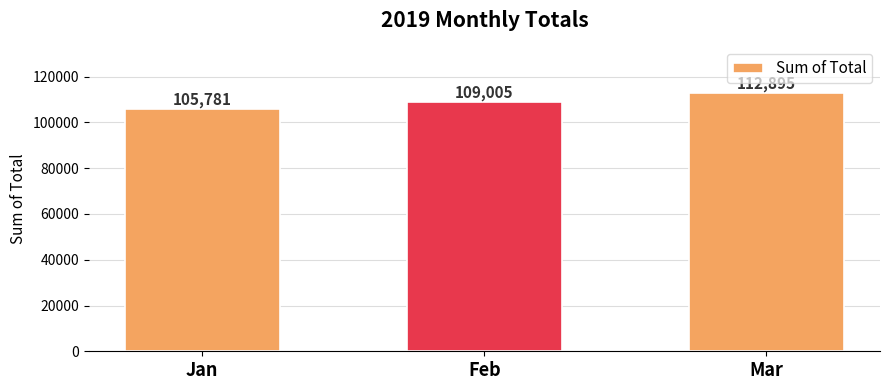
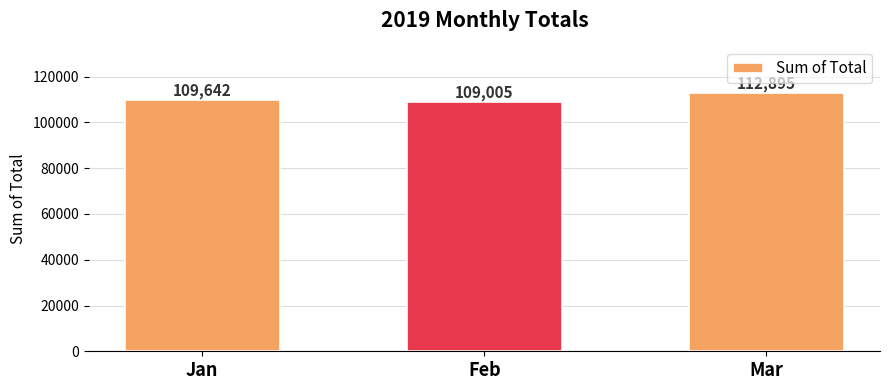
  {
-   "Jan": "105,781",
+   "Jan": "109,642",
    "Feb": "109,005"
  }
